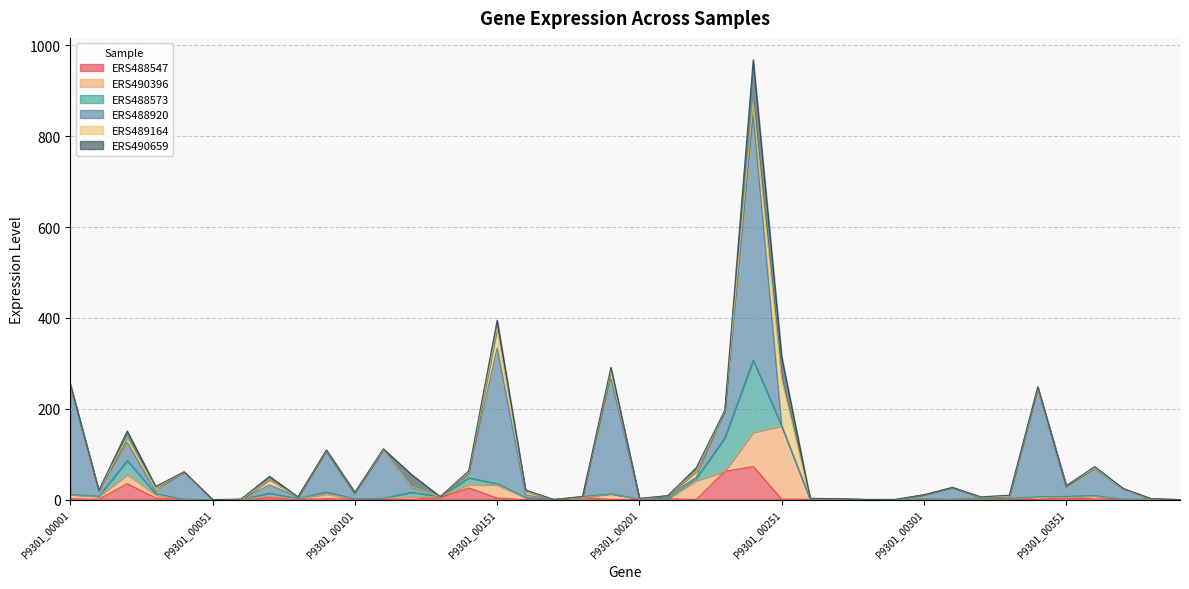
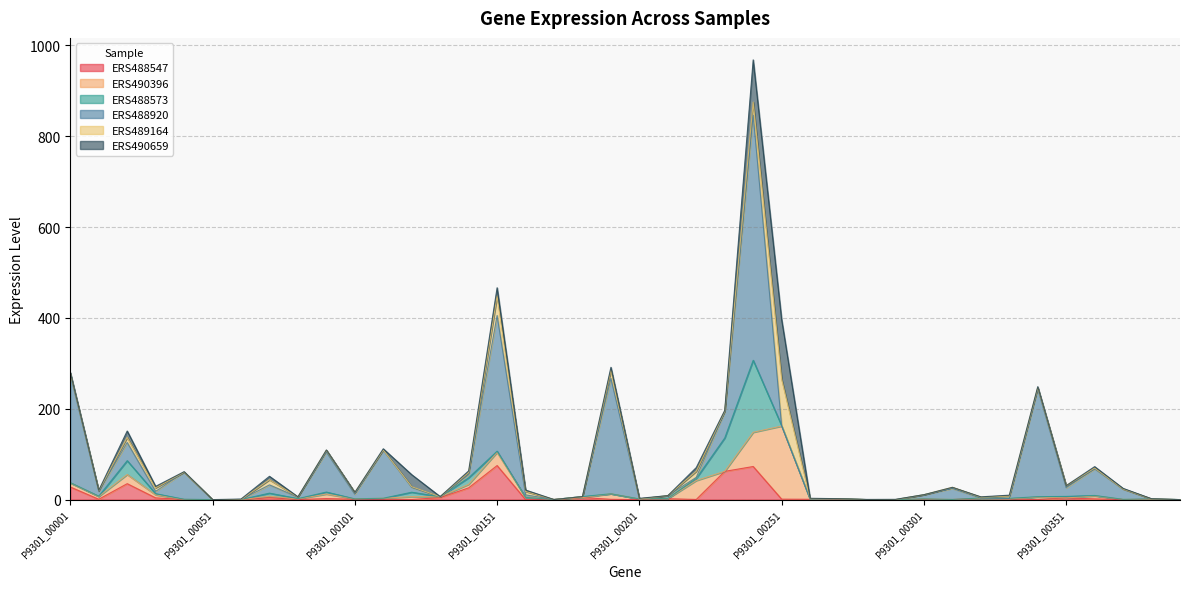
  {
    "ERS488547": {
-     "P9301_00001": 0,
-     "P9301_00151": 0,
+     "P9301_00001": 30,
+     "P9301_00151": 70,
      "P9301_00251": 0
    },
    "ERS490659": {
      "P9301_00151": 20,
-     "P9301_00251": 50
+     "P9301_00251": 130
    }
  }
